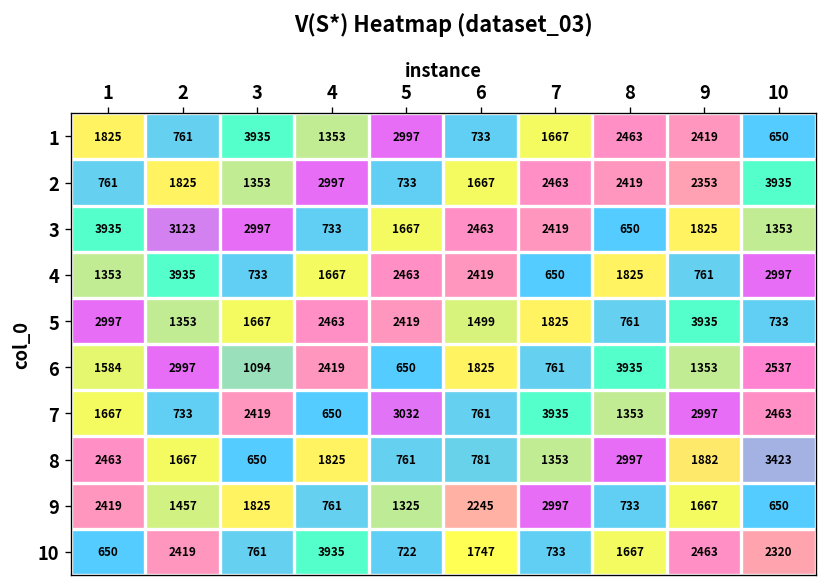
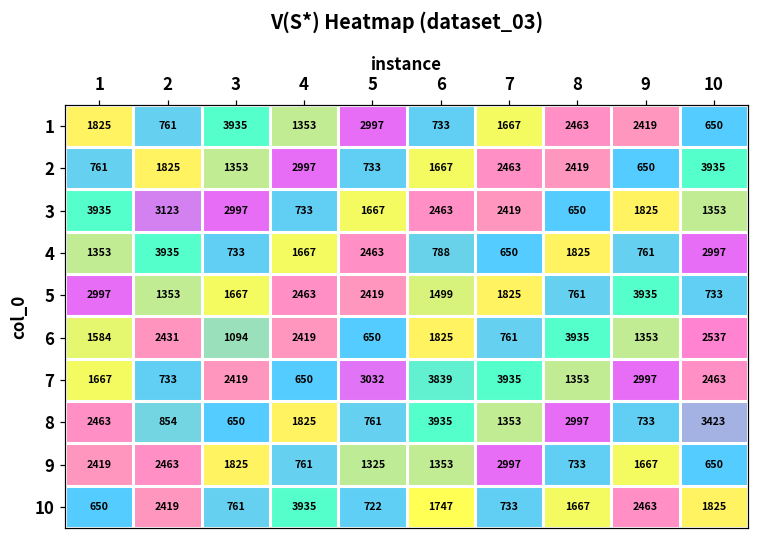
  {
    "1": {
      "1": 1825,
      "2": 761,
      "3": 3935,
      "4": 1353,
      "5": 2997,
      "6": 733,
      "7": 1667,
      "8": 2463,
      "9": 2419,
      "10": 650
    },
    "2": {
      "1": 761,
      "2": 1825,
      "3": 1353,
      "4": 2997,
      "5": 733,
      "6": 1667,
      "7": 2463,
      "8": 2419,
-     "9": 2353,
+     "9": 650,
      "10": 3935
    },
    "3": {
      "1": 3935,
      "2": 3123,
      "3": 2997,
      "4": 733,
      "5": 1667,
      "6": 2463,
      "7": 2419,
      "8": 650,
      "9": 1825,
      "10": 1353
    },
    "4": {
      "1": 1353,
      "2": 3935,
      "3": 733,
      "4": 1667,
      "5": 2463,
-     "6": 2419,
+     "6": 788,
      "7": 650,
      "8": 1825,
      "9": 761,
      "10": 2997
    },
    "5": {
      "1": 2997,
      "2": 1353,
      "3": 1667,
      "4": 2463,
      "5": 2419,
      "6": 1499,
      "7": 1825,
      "8": 761,
      "9": 3935,
      "10": 733
    },
    "6": {
      "1": 1584,
-     "2": 2997,
+     "2": 2431,
      "3": 1094,
      "4": 2419,
      "5": 650,
      "6": 1825,
      "7": 761,
      "8": 3935,
      "9": 1353,
      "10": 2537
    },
    "7": {
      "1": 1667,
      "2": 733,
      "3": 2419,
      "4": 650,
      "5": 3032,
-     "6": 761,
+     "6": 3839,
      "7": 3935,
      "8": 1353,
      "9": 2997,
      "10": 2463
    },
    "8": {
      "1": 2463,
-     "2": 1667,
+     "2": 854,
      "3": 650,
      "4": 1825,
      "5": 761,
-     "6": 781,
+     "6": 3935,
      "7": 1353,
      "8": 2997,
-     "9": 1882,
+     "9": 733,
      "10": 3423
    },
    "9": {
      "1": 2419,
-     "2": 1457,
+     "2": 2463,
      "3": 1825,
      "4": 761,
      "5": 1325,
-     "6": 2245,
+     "6": 1353,
      "7": 2997,
      "8": 733,
      "9": 1667,
      "10": 650
    },
    "10": {
      "1": 650,
      "2": 2419,
      "3": 761,
      "4": 3935,
      "5": 722,
      "6": 1747,
      "7": 733,
      "8": 1667,
      "9": 2463,
-     "10": 2320
+     "10": 1825
    }
  }
